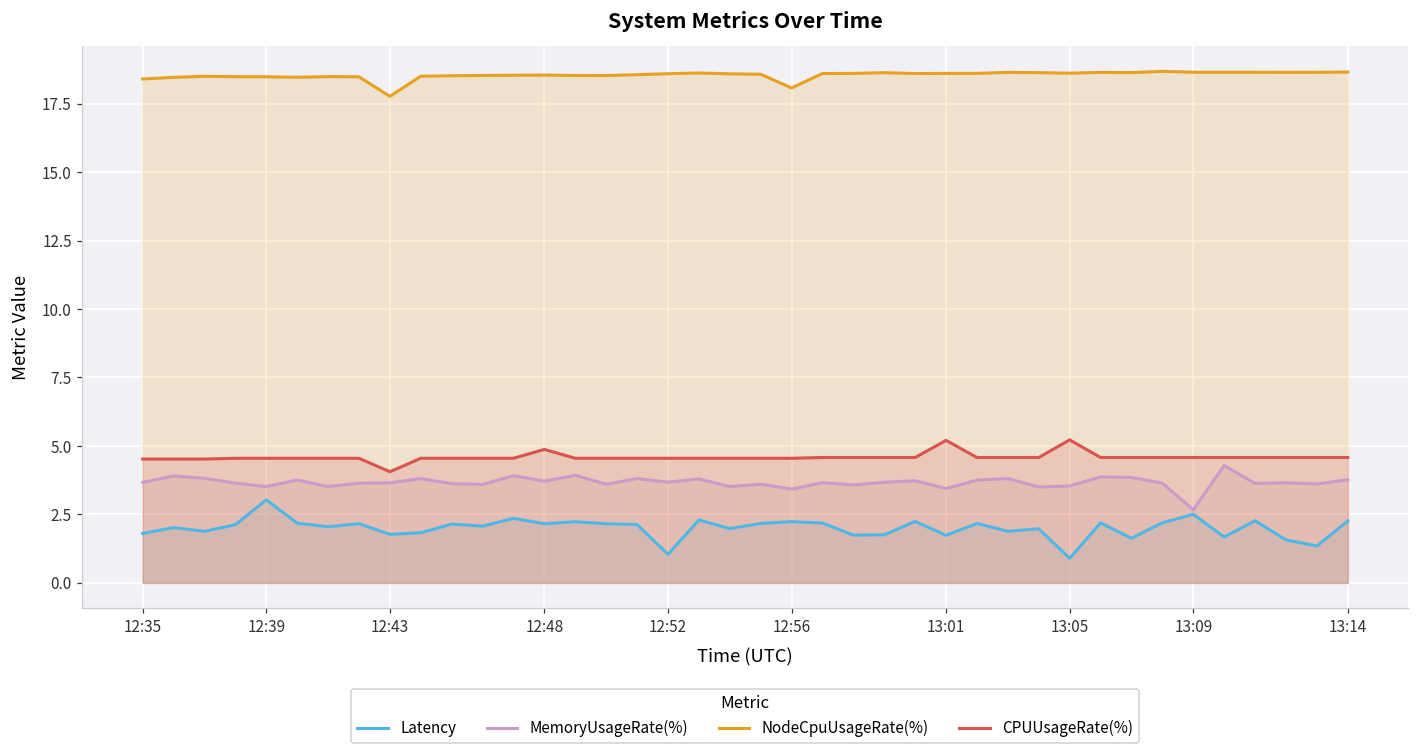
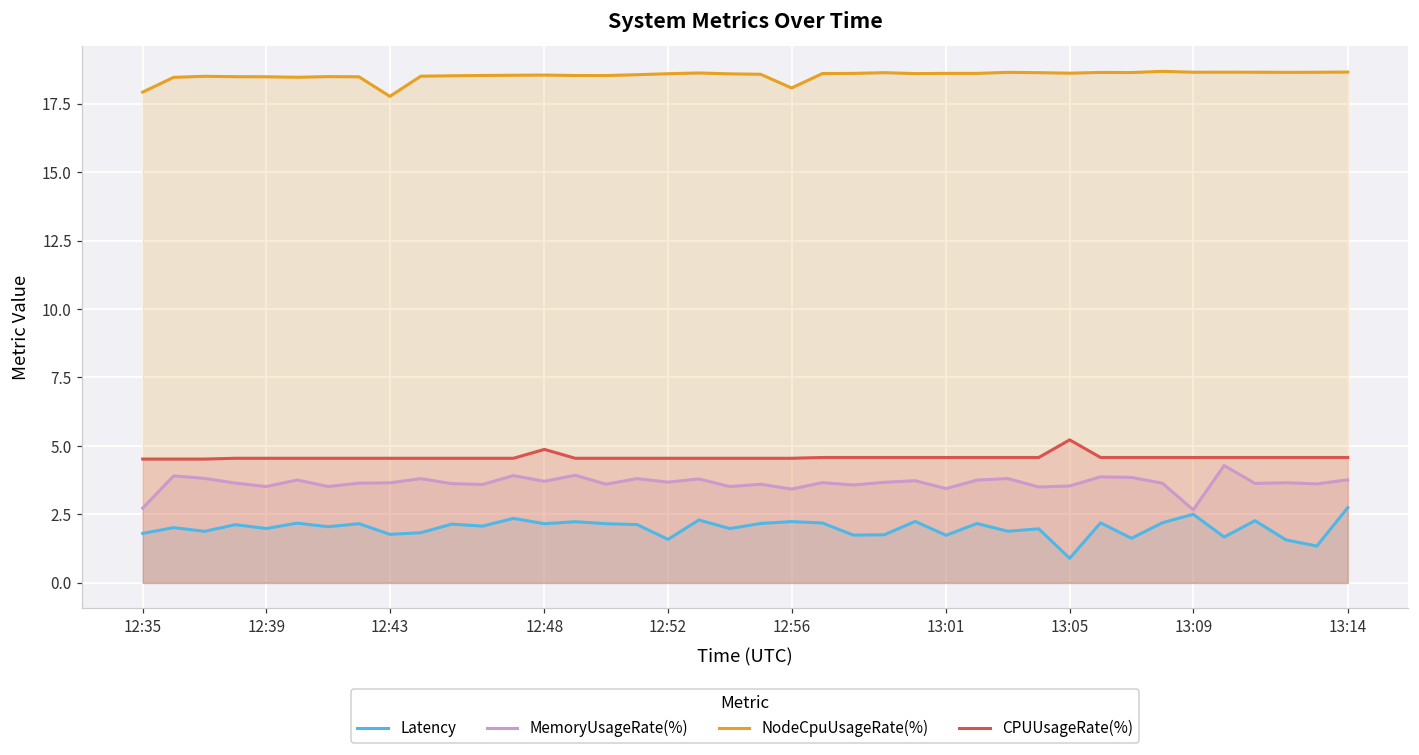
  {
    "Latency": {
      "12:35": 1.8,
-     "12:39": 3.0,
+     "12:39": 2.0,
      "12:43": 1.8,
      "12:48": 2.2,
-     "12:52": 1.0,
+     "12:52": 1.6,
      "12:56": 2.2,
      "13:01": 1.7,
      "13:05": 0.9,
      "13:09": 2.5,
-     "13:14": 2.3
+     "13:14": 2.7
    },
    "MemoryUsageRate(%)": {
-     "12:35": 3.7,
+     "12:35": 2.7,
      "12:39": 3.5,
      "12:43": 3.7,
      "12:48": 3.7,
      "12:52": 3.7,
      "12:56": 3.4,
      "13:01": 3.4,
      "13:05": 3.5,
      "13:09": 2.7,
      "13:14": 3.8
    },
    "NodeCpuUsageRate(%)": {
-     "12:35": 18.4,
+     "12:35": 17.9,
      "12:39": 18.5,
      "12:43": 17.8,
      "12:48": 18.5,
      "12:52": 18.6,
      "12:56": 18.1,
      "13:01": 18.6,
      "13:05": 18.6,
      "13:09": 18.6,
      "13:14": 18.7
    },
    "CPUUsageRate(%)": {
      "12:35": 4.5,
      "12:39": 4.5,
-     "12:43": 4.1,
+     "12:43": 4.5,
      "12:48": 4.9,
      "12:52": 4.5,
      "12:56": 4.5,
-     "13:01": 5.2,
+     "13:01": 4.6,
      "13:05": 5.2,
      "13:09": 4.6,
      "13:14": 4.6
    }
  }
